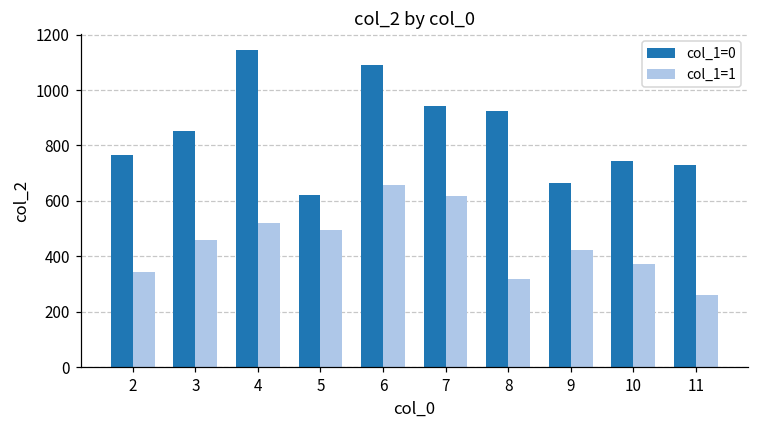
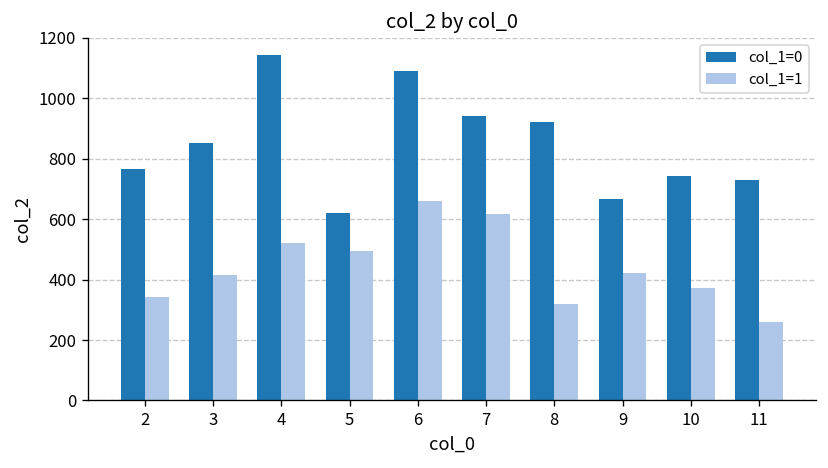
  {
    "col_1=0": {
      "2": 770,
      "3": 850,
      "4": 1140,
      "5": 620,
      "6": 1090,
      "7": 940,
      "8": 920,
      "9": 670,
      "10": 740,
      "11": 730
    },
    "col_1=1": {
      "2": 340,
-     "3": 460,
+     "3": 410,
      "4": 520,
      "5": 490,
      "6": 660,
      "7": 620,
      "8": 320,
      "9": 420,
      "10": 370,
      "11": 260
    }
  }
